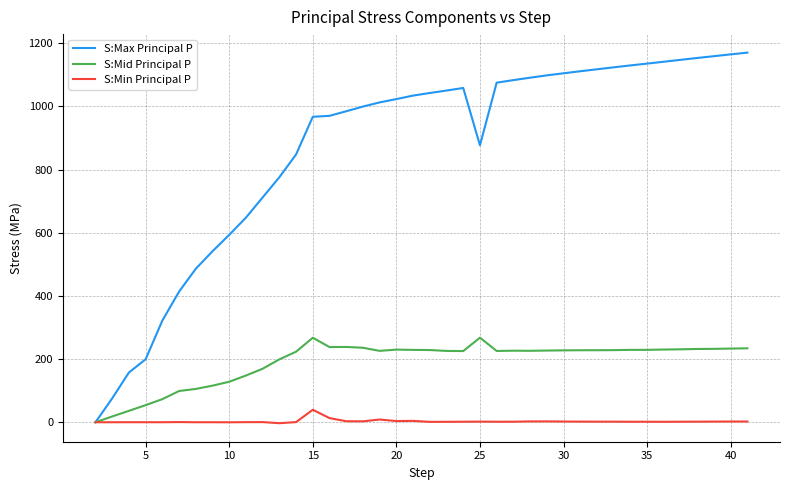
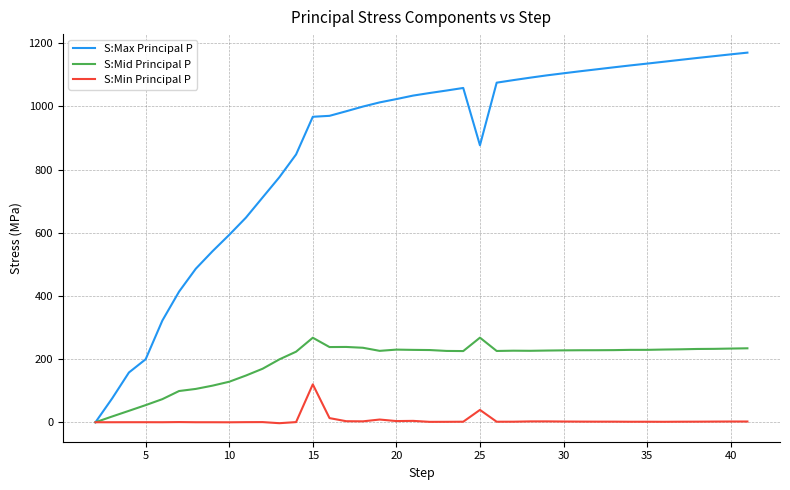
  {
    "S:Max Principal P": {
      "5": 200,
      "10": 590,
      "15": 970,
      "20": 1020,
      "25": 880,
      "30": 1100,
      "35": 1140,
      "40": 1160
    },
    "S:Mid Principal P": {
      "5": 50,
      "10": 130,
      "15": 270,
      "20": 230,
      "25": 270,
      "30": 230,
      "35": 230,
      "40": 230
    },
    "S:Min Principal P": {
      "5": 0,
      "10": 0,
-     "15": 40,
+     "15": 120,
      "20": 0,
-     "25": 0,
+     "25": 40,
      "30": 0,
      "35": 0,
      "40": 0
    }
  }
